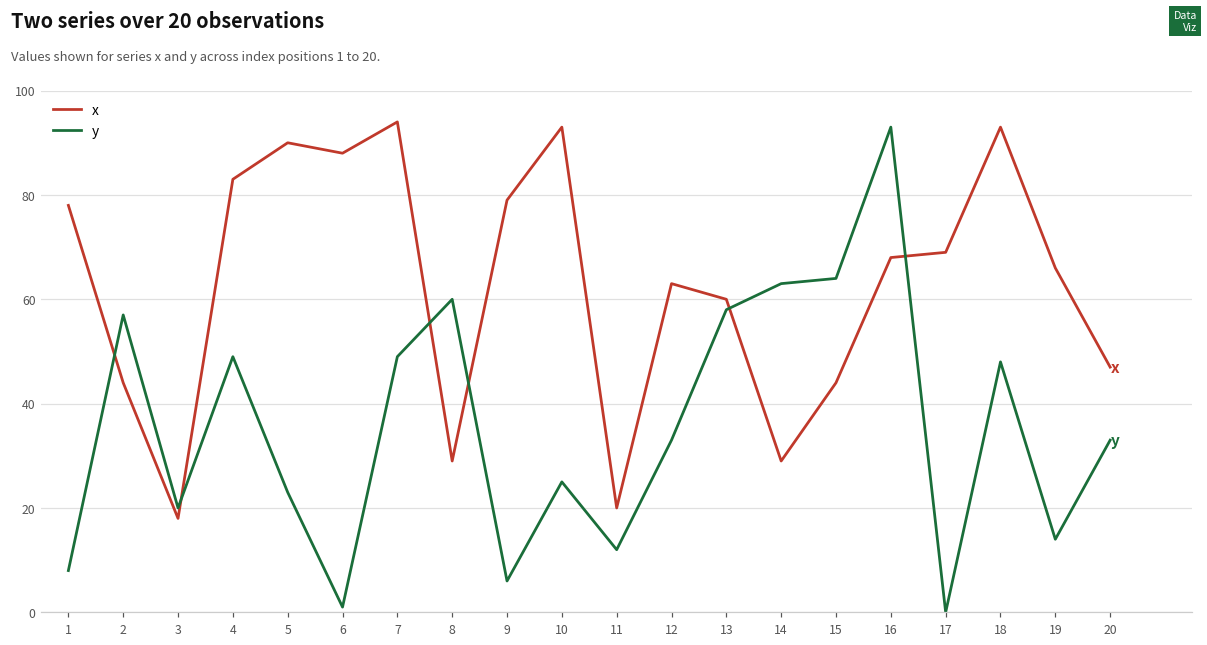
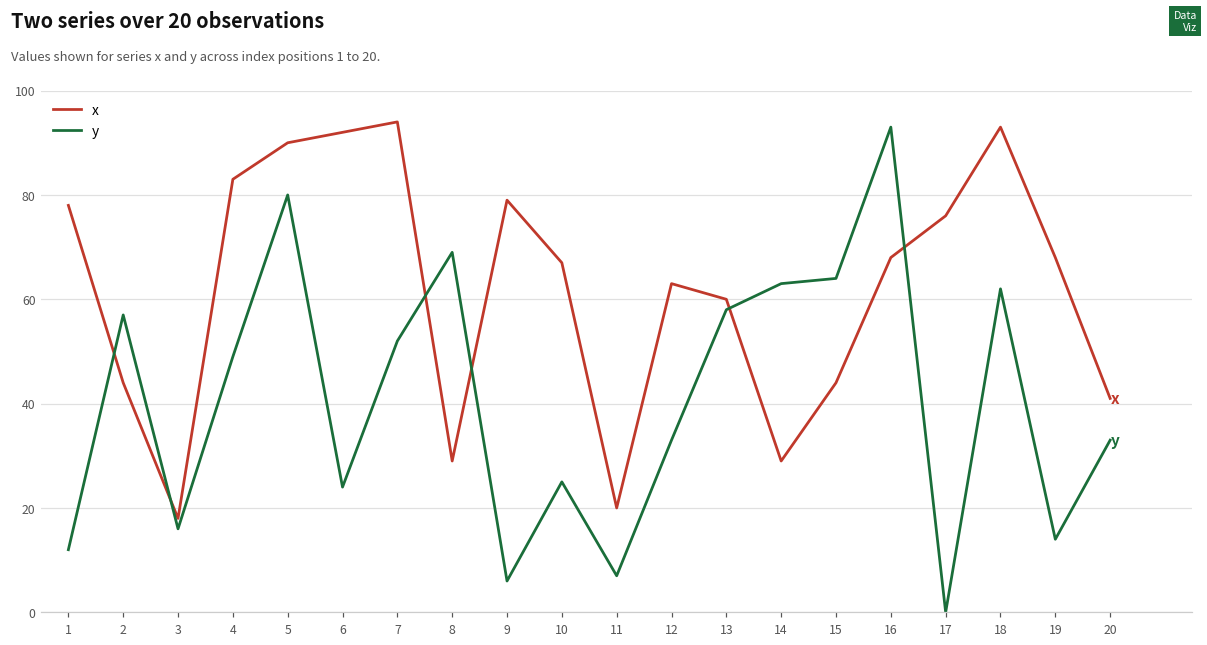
  {
    "x": {
      "1": 78,
      "2": 44,
      "3": 18,
      "4": 83,
      "5": 90,
-     "6": 88,
+     "6": 92,
      "7": 94,
      "8": 29,
      "9": 79,
-     "10": 93,
+     "10": 67,
      "11": 20,
      "12": 63,
      "13": 60,
      "14": 29,
      "15": 44,
      "16": 68,
-     "17": 69,
+     "17": 76,
      "18": 93,
-     "19": 66,
-     "20": 47
+     "19": 68,
+     "20": 41
    },
    "y": {
-     "1": 8,
+     "1": 12,
      "2": 57,
-     "3": 20,
+     "3": 16,
      "4": 49,
-     "5": 23,
-     "6": 1,
-     "7": 49,
-     "8": 60,
+     "5": 80,
+     "6": 24,
+     "7": 52,
+     "8": 69,
      "9": 6,
      "10": 25,
-     "11": 12,
+     "11": 7,
      "12": 33,
      "13": 58,
      "14": 63,
      "15": 64,
      "16": 93,
      "17": 0,
-     "18": 48,
+     "18": 62,
      "19": 14,
      "20": 33
    }
  }
